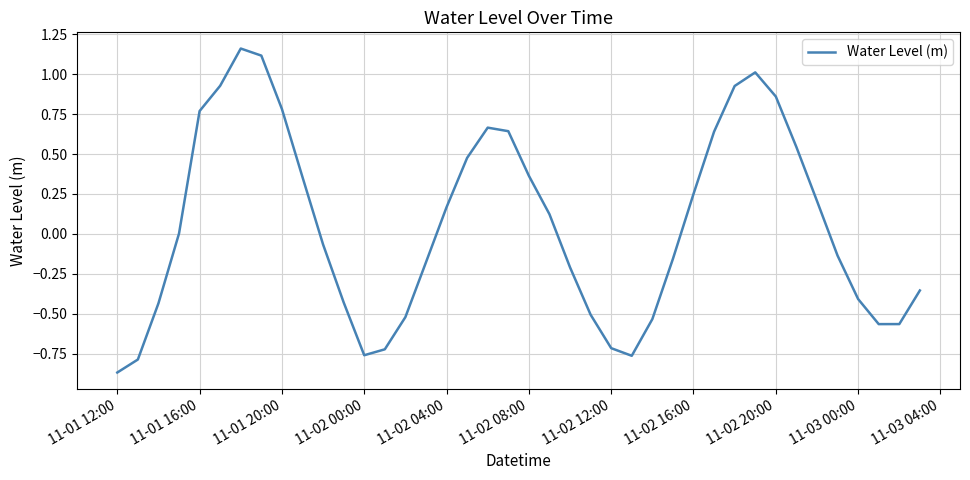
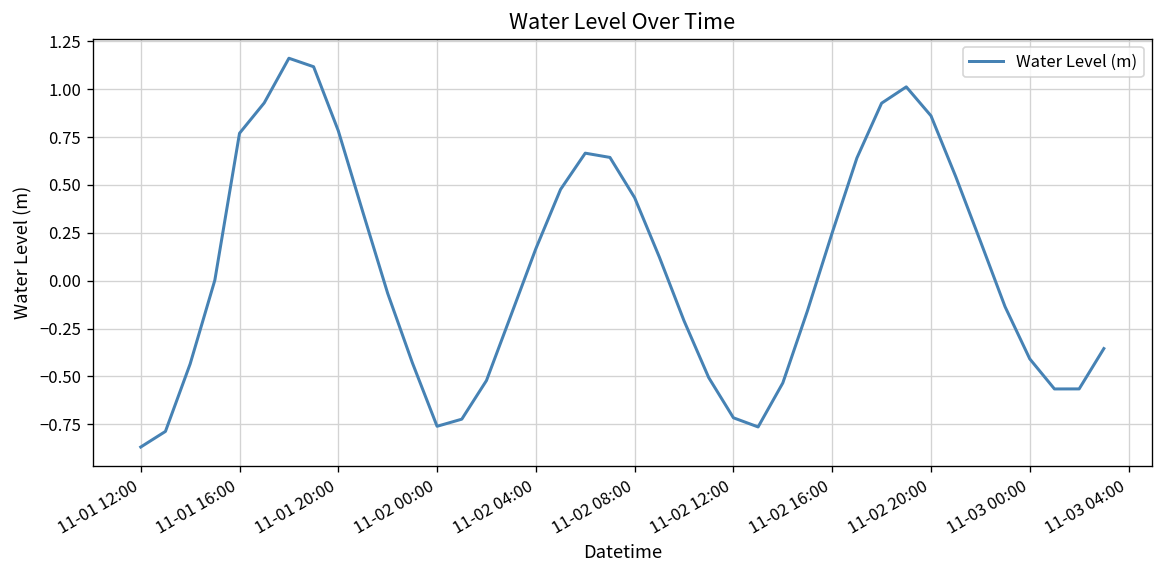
  {
    "11-01 12:00": -0.87,
    "11-01 16:00": 0.77,
    "11-01 20:00": 0.78,
    "11-02 00:00": -0.76,
    "11-02 04:00": 0.17,
-   "11-02 08:00": 0.36,
+   "11-02 08:00": 0.43,
    "11-02 12:00": -0.72,
    "11-02 16:00": 0.25,
    "11-02 20:00": 0.86,
    "11-03 00:00": -0.41
  }
